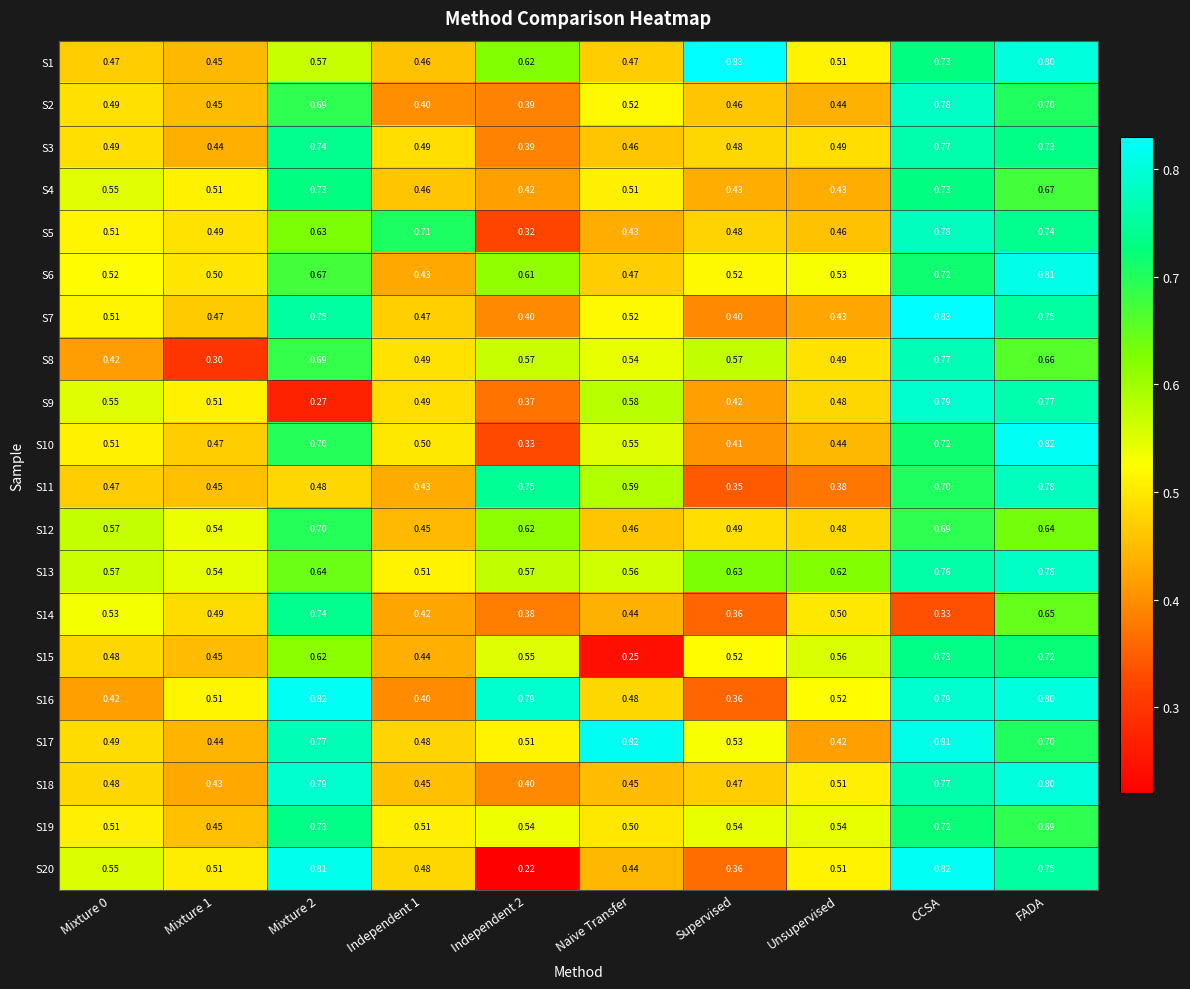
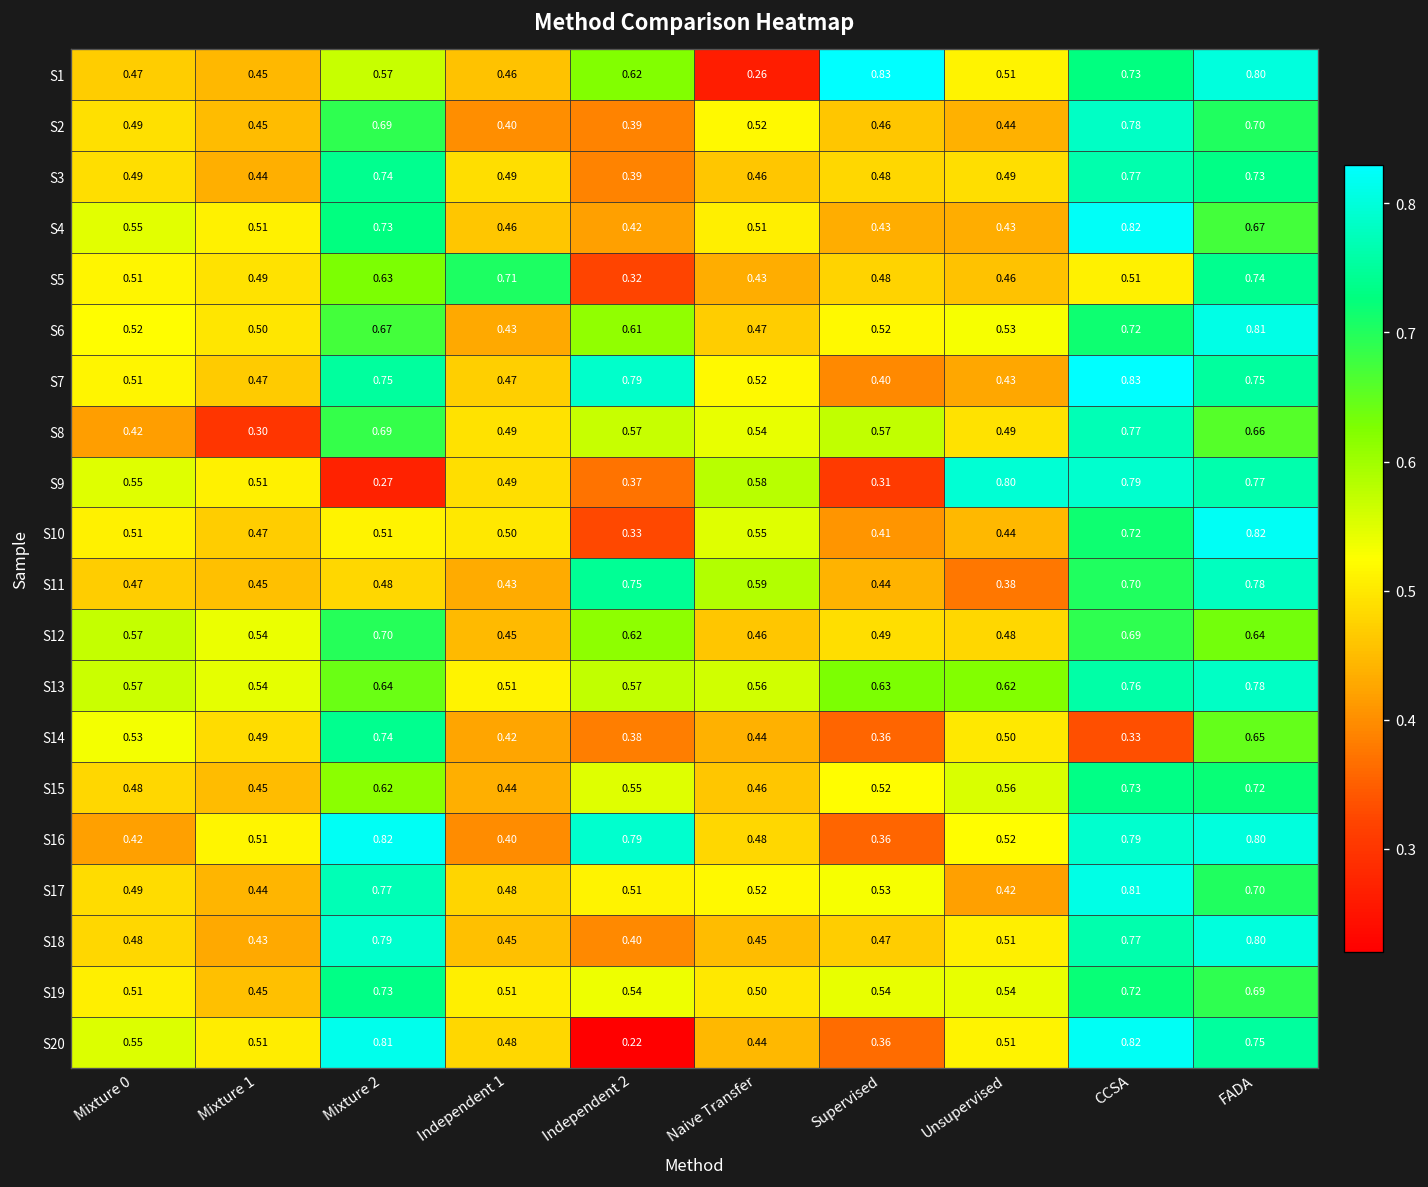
  {
    "S1": {
      "Mixture 0": 0.47,
      "Mixture 1": 0.45,
      "Mixture 2": 0.57,
      "Independent 1": 0.46,
      "Independent 2": 0.62,
-     "Naive Transfer": 0.47,
+     "Naive Transfer": 0.26,
      "Supervised": 0.83,
      "Unsupervised": 0.51,
      "CCSA": 0.73,
      "FADA": 0.80
    },
    "S2": {
      "Mixture 0": 0.49,
      "Mixture 1": 0.45,
      "Mixture 2": 0.69,
      "Independent 1": 0.40,
      "Independent 2": 0.39,
      "Naive Transfer": 0.52,
      "Supervised": 0.46,
      "Unsupervised": 0.44,
      "CCSA": 0.78,
      "FADA": 0.70
    },
    "S3": {
      "Mixture 0": 0.49,
      "Mixture 1": 0.44,
      "Mixture 2": 0.74,
      "Independent 1": 0.49,
      "Independent 2": 0.39,
      "Naive Transfer": 0.46,
      "Supervised": 0.48,
      "Unsupervised": 0.49,
      "CCSA": 0.77,
      "FADA": 0.73
    },
    "S4": {
      "Mixture 0": 0.55,
      "Mixture 1": 0.51,
      "Mixture 2": 0.73,
      "Independent 1": 0.46,
      "Independent 2": 0.42,
      "Naive Transfer": 0.51,
      "Supervised": 0.43,
      "Unsupervised": 0.43,
-     "CCSA": 0.73,
+     "CCSA": 0.82,
      "FADA": 0.67
    },
    "S5": {
      "Mixture 0": 0.51,
      "Mixture 1": 0.49,
      "Mixture 2": 0.63,
      "Independent 1": 0.71,
      "Independent 2": 0.32,
      "Naive Transfer": 0.43,
      "Supervised": 0.48,
      "Unsupervised": 0.46,
-     "CCSA": 0.78,
+     "CCSA": 0.51,
      "FADA": 0.74
    },
    "S6": {
      "Mixture 0": 0.52,
      "Mixture 1": 0.50,
      "Mixture 2": 0.67,
      "Independent 1": 0.43,
      "Independent 2": 0.61,
      "Naive Transfer": 0.47,
      "Supervised": 0.52,
      "Unsupervised": 0.53,
      "CCSA": 0.72,
      "FADA": 0.81
    },
    "S7": {
      "Mixture 0": 0.51,
      "Mixture 1": 0.47,
      "Mixture 2": 0.75,
      "Independent 1": 0.47,
-     "Independent 2": 0.40,
+     "Independent 2": 0.79,
      "Naive Transfer": 0.52,
      "Supervised": 0.40,
      "Unsupervised": 0.43,
      "CCSA": 0.83,
      "FADA": 0.75
    },
    "S8": {
      "Mixture 0": 0.42,
      "Mixture 1": 0.30,
      "Mixture 2": 0.69,
      "Independent 1": 0.49,
      "Independent 2": 0.57,
      "Naive Transfer": 0.54,
      "Supervised": 0.57,
      "Unsupervised": 0.49,
      "CCSA": 0.77,
      "FADA": 0.66
    },
    "S9": {
      "Mixture 0": 0.55,
      "Mixture 1": 0.51,
      "Mixture 2": 0.27,
      "Independent 1": 0.49,
      "Independent 2": 0.37,
      "Naive Transfer": 0.58,
-     "Supervised": 0.42,
-     "Unsupervised": 0.48,
+     "Supervised": 0.31,
+     "Unsupervised": 0.80,
      "CCSA": 0.79,
      "FADA": 0.77
    },
    "S10": {
      "Mixture 0": 0.51,
      "Mixture 1": 0.47,
-     "Mixture 2": 0.70,
+     "Mixture 2": 0.51,
      "Independent 1": 0.50,
      "Independent 2": 0.33,
      "Naive Transfer": 0.55,
      "Supervised": 0.41,
      "Unsupervised": 0.44,
      "CCSA": 0.72,
      "FADA": 0.82
    },
    "S11": {
      "Mixture 0": 0.47,
      "Mixture 1": 0.45,
      "Mixture 2": 0.48,
      "Independent 1": 0.43,
      "Independent 2": 0.75,
      "Naive Transfer": 0.59,
-     "Supervised": 0.35,
+     "Supervised": 0.44,
      "Unsupervised": 0.38,
      "CCSA": 0.70,
      "FADA": 0.78
    },
    "S12": {
      "Mixture 0": 0.57,
      "Mixture 1": 0.54,
      "Mixture 2": 0.70,
      "Independent 1": 0.45,
      "Independent 2": 0.62,
      "Naive Transfer": 0.46,
      "Supervised": 0.49,
      "Unsupervised": 0.48,
      "CCSA": 0.69,
      "FADA": 0.64
    },
    "S13": {
      "Mixture 0": 0.57,
      "Mixture 1": 0.54,
      "Mixture 2": 0.64,
      "Independent 1": 0.51,
      "Independent 2": 0.57,
      "Naive Transfer": 0.56,
      "Supervised": 0.63,
      "Unsupervised": 0.62,
      "CCSA": 0.76,
      "FADA": 0.78
    },
    "S14": {
      "Mixture 0": 0.53,
      "Mixture 1": 0.49,
      "Mixture 2": 0.74,
      "Independent 1": 0.42,
      "Independent 2": 0.38,
      "Naive Transfer": 0.44,
      "Supervised": 0.36,
      "Unsupervised": 0.50,
      "CCSA": 0.33,
      "FADA": 0.65
    },
    "S15": {
      "Mixture 0": 0.48,
      "Mixture 1": 0.45,
      "Mixture 2": 0.62,
      "Independent 1": 0.44,
      "Independent 2": 0.55,
-     "Naive Transfer": 0.25,
+     "Naive Transfer": 0.46,
      "Supervised": 0.52,
      "Unsupervised": 0.56,
      "CCSA": 0.73,
      "FADA": 0.72
    },
    "S16": {
      "Mixture 0": 0.42,
      "Mixture 1": 0.51,
      "Mixture 2": 0.82,
      "Independent 1": 0.40,
      "Independent 2": 0.79,
      "Naive Transfer": 0.48,
      "Supervised": 0.36,
      "Unsupervised": 0.52,
      "CCSA": 0.79,
      "FADA": 0.80
    },
    "S17": {
      "Mixture 0": 0.49,
      "Mixture 1": 0.44,
      "Mixture 2": 0.77,
      "Independent 1": 0.48,
      "Independent 2": 0.51,
-     "Naive Transfer": 0.82,
+     "Naive Transfer": 0.52,
      "Supervised": 0.53,
      "Unsupervised": 0.42,
      "CCSA": 0.81,
      "FADA": 0.70
    },
    "S18": {
      "Mixture 0": 0.48,
      "Mixture 1": 0.43,
      "Mixture 2": 0.79,
      "Independent 1": 0.45,
      "Independent 2": 0.40,
      "Naive Transfer": 0.45,
      "Supervised": 0.47,
      "Unsupervised": 0.51,
      "CCSA": 0.77,
      "FADA": 0.80
    },
    "S19": {
      "Mixture 0": 0.51,
      "Mixture 1": 0.45,
      "Mixture 2": 0.73,
      "Independent 1": 0.51,
      "Independent 2": 0.54,
      "Naive Transfer": 0.50,
      "Supervised": 0.54,
      "Unsupervised": 0.54,
      "CCSA": 0.72,
      "FADA": 0.69
    },
    "S20": {
      "Mixture 0": 0.55,
      "Mixture 1": 0.51,
      "Mixture 2": 0.81,
      "Independent 1": 0.48,
      "Independent 2": 0.22,
      "Naive Transfer": 0.44,
      "Supervised": 0.36,
      "Unsupervised": 0.51,
      "CCSA": 0.82,
      "FADA": 0.75
    }
  }
